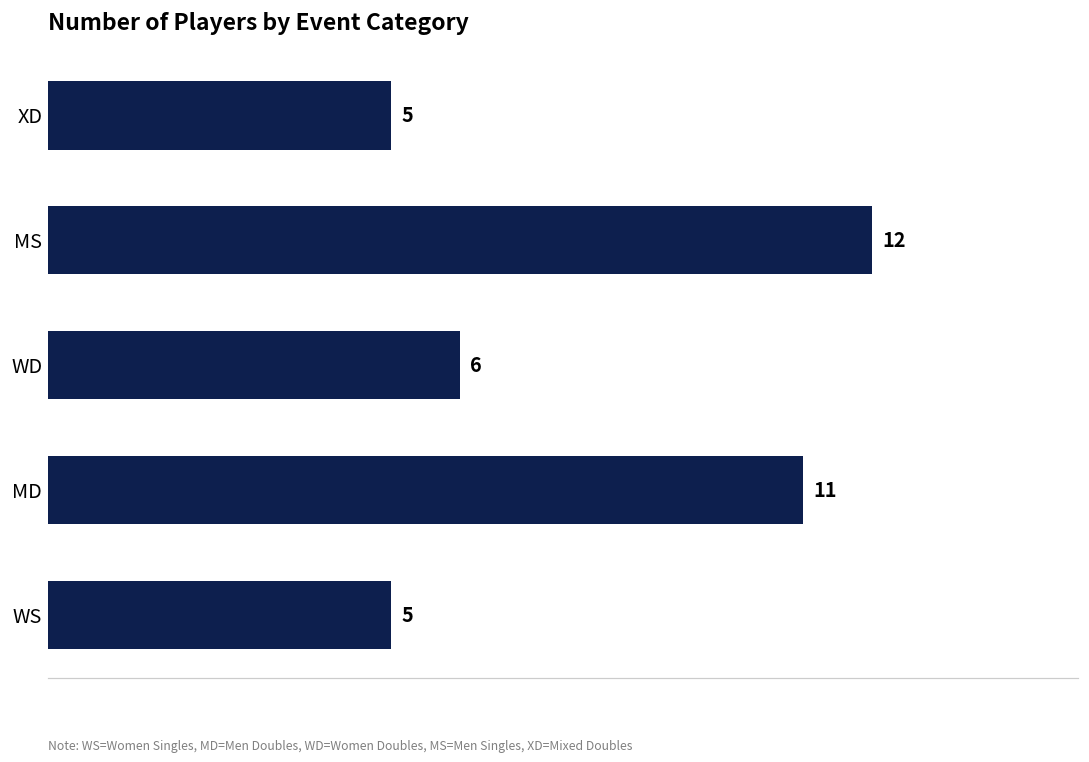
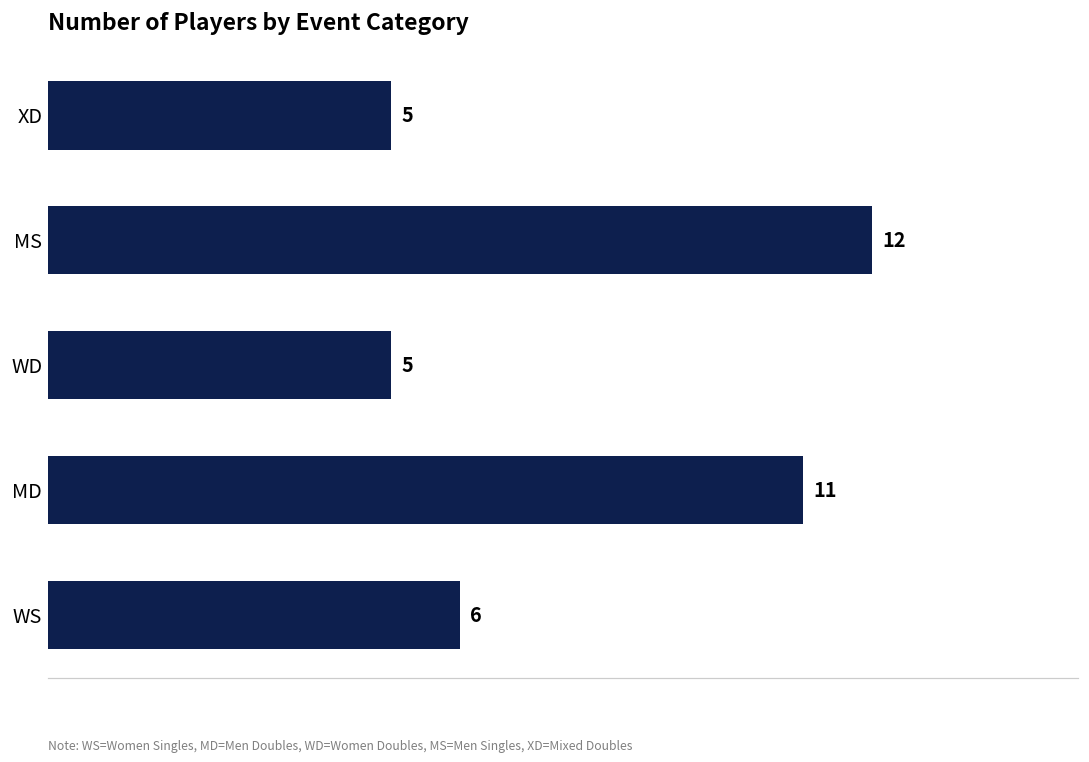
  {
    "XD": 5,
    "MS": 12,
-   "WD": 6,
+   "WD": 5,
    "MD": 11,
-   "WS": 5
+   "WS": 6
  }
